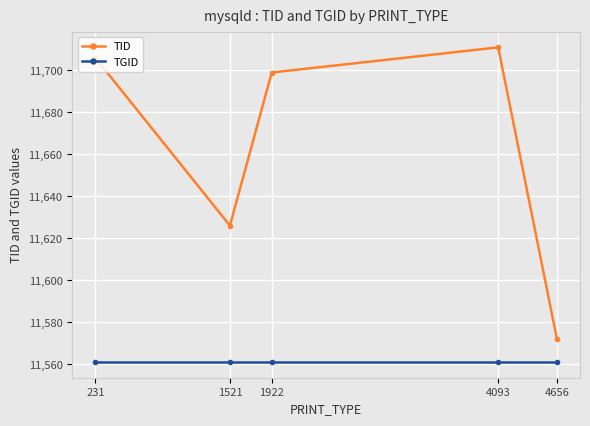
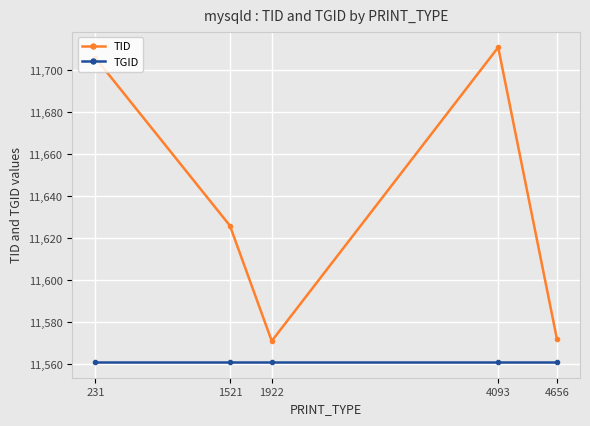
  {
    "TID": {
      "1521": "11,626",
-     "1922": "11,699",
+     "1922": "11,571",
      "4093": "11,711",
      "4656": "11,572"
    },
    "TGID": {
      "231": "11,561",
      "1521": "11,561",
      "1922": "11,561",
      "4093": "11,561",
      "4656": "11,561"
    }
  }
